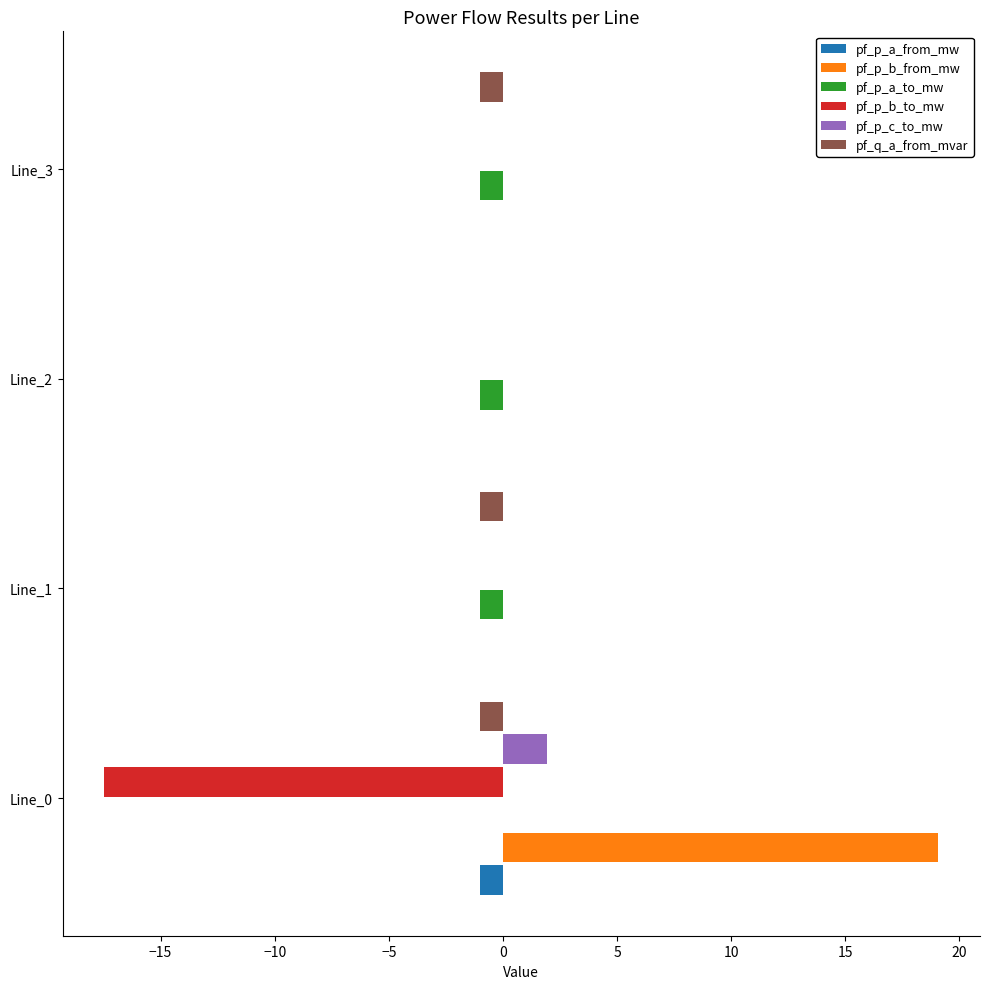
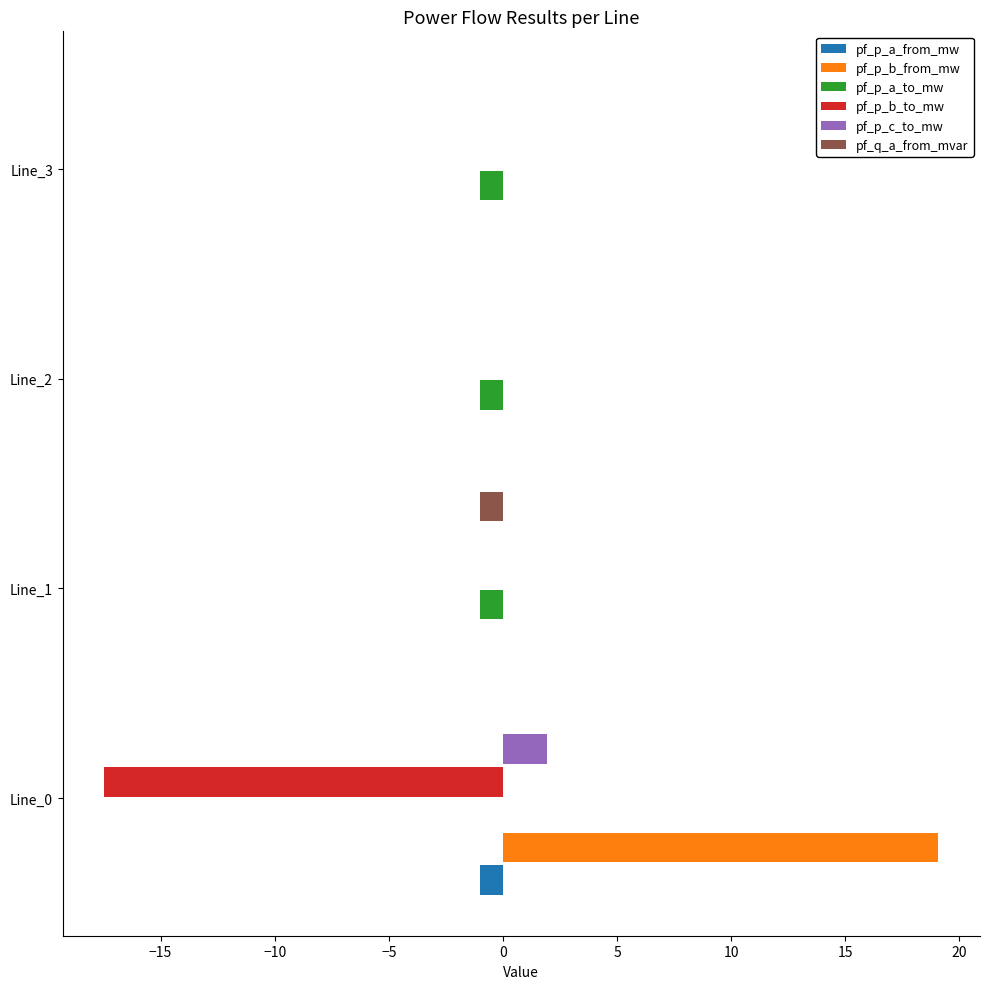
  {
    "pf_p_a_from_mw": {
      "Line_0": -1
    },
    "pf_p_b_from_mw": {
      "Line_0": 19
    },
    "pf_p_a_to_mw": {
      "Line_3": -1,
      "Line_2": -1,
      "Line_1": -1
    },
    "pf_p_b_to_mw": {
      "Line_0": -17.5
    },
    "pf_p_c_to_mw": {
      "Line_0": 2
    },
    "pf_q_a_from_mvar": {
-     "Line_3": -1,
+     "Line_3": 0,
      "Line_1": -1,
-     "Line_0": -1
+     "Line_0": 0
    }
  }
